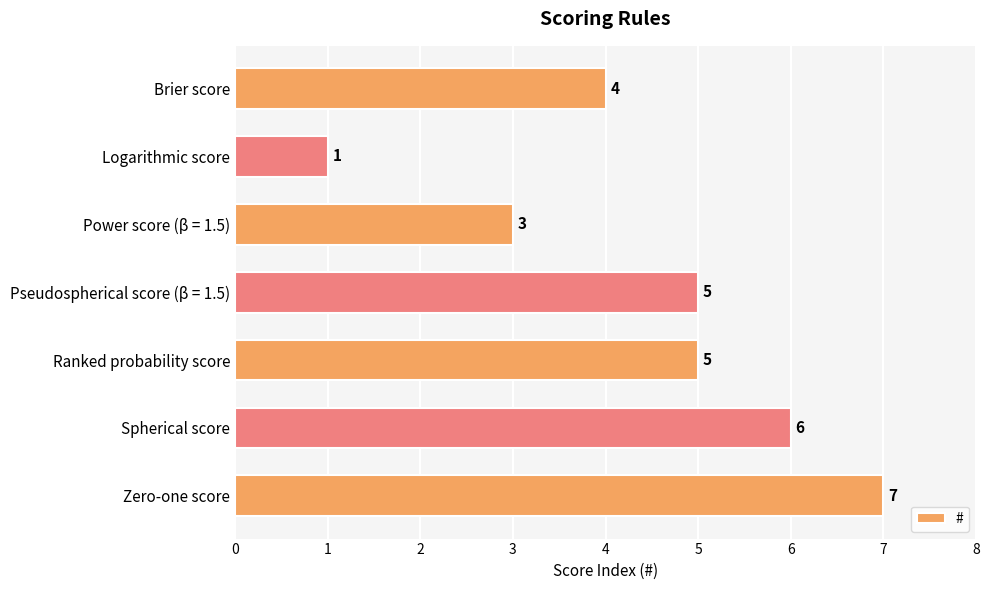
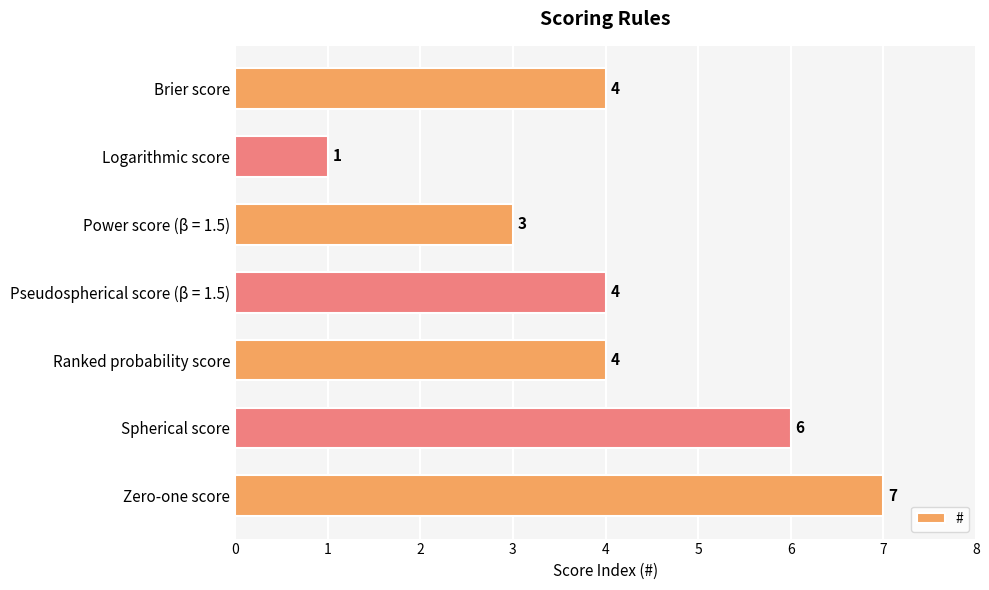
  {
    "Brier score": 4,
    "Logarithmic score": 1,
    "Power score (β = 1.5)": 3,
-   "Pseudospherical score (β = 1.5)": 5,
-   "Ranked probability score": 5,
+   "Pseudospherical score (β = 1.5)": 4,
+   "Ranked probability score": 4,
    "Spherical score": 6,
    "Zero-one score": 7
  }
